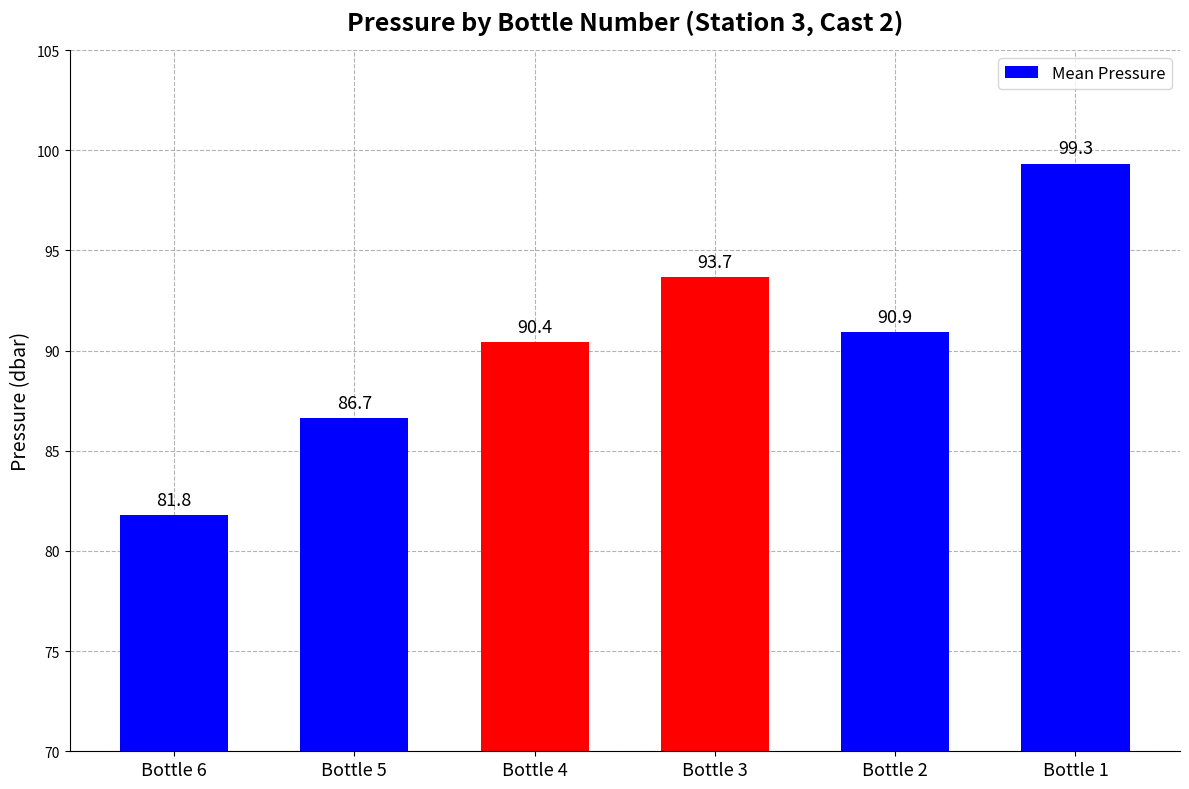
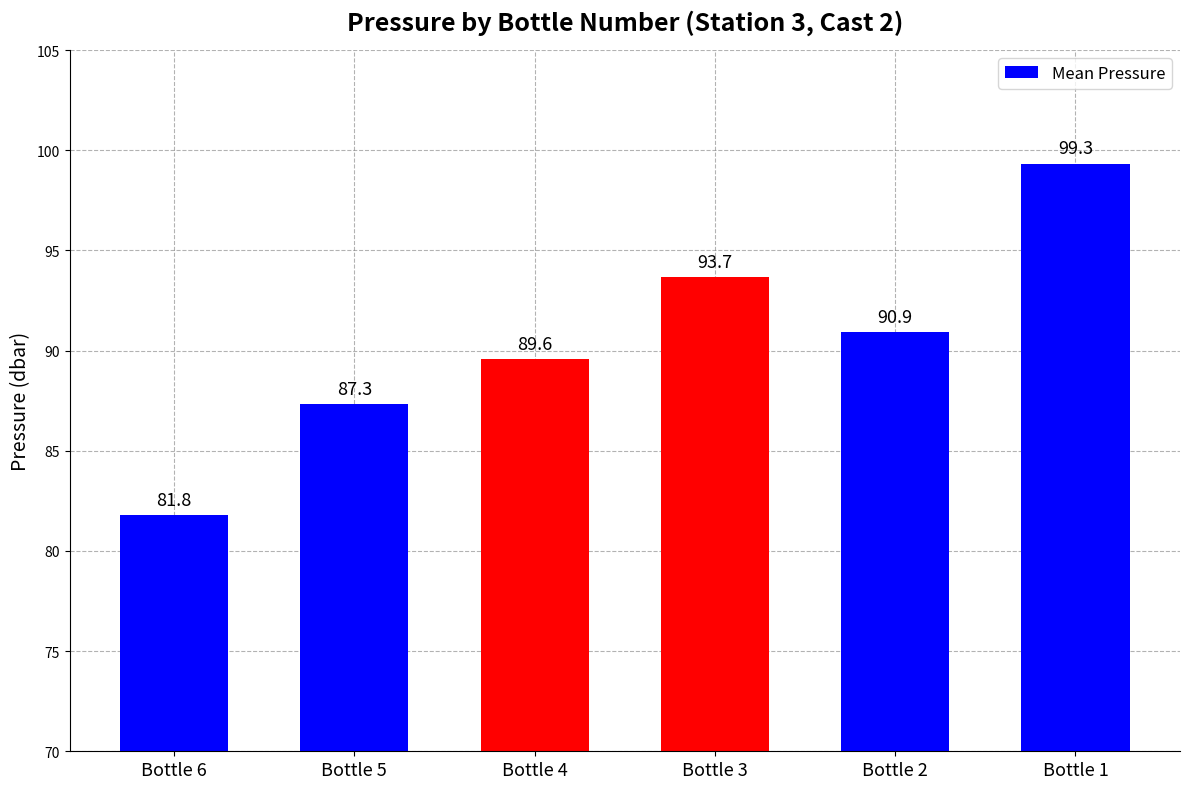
  {
    "Bottle 6": 81.8,
-   "Bottle 5": 86.7,
-   "Bottle 4": 90.4,
+   "Bottle 5": 87.3,
+   "Bottle 4": 89.6,
    "Bottle 3": 93.7,
    "Bottle 2": 90.9,
    "Bottle 1": 99.3
  }
